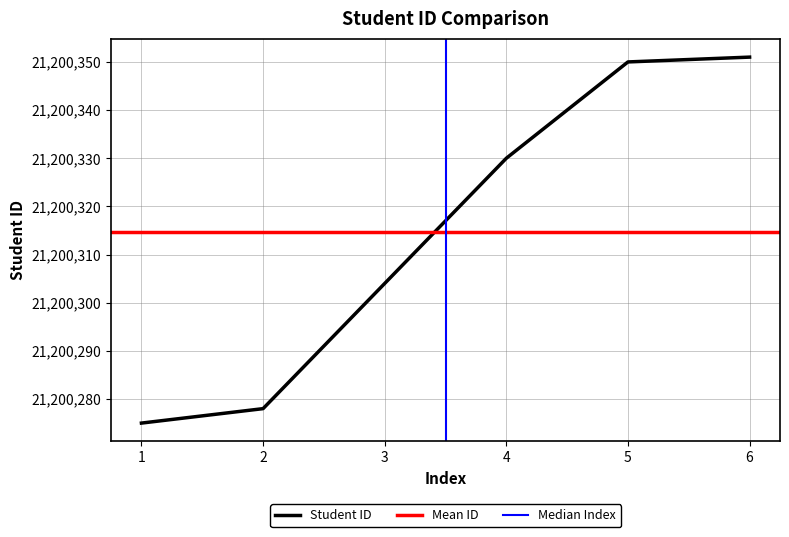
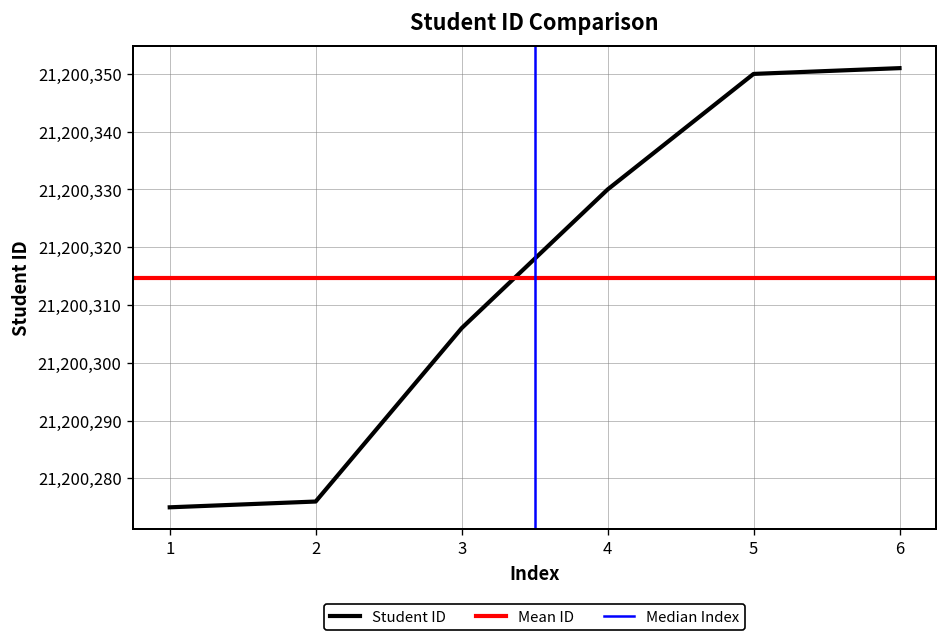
  {
    "1": "21,200,275",
-   "2": "21,200,278",
-   "3": "21,200,304",
+   "2": "21,200,276",
+   "3": "21,200,306",
    "4": "21,200,330",
    "5": "21,200,350",
    "6": "21,200,351"
  }
